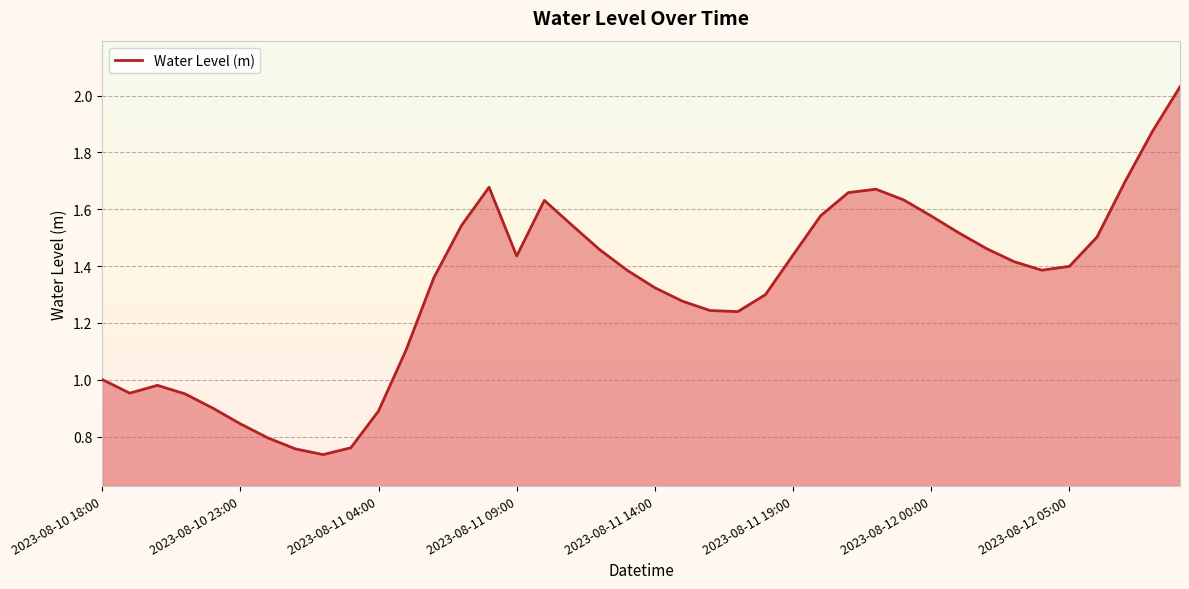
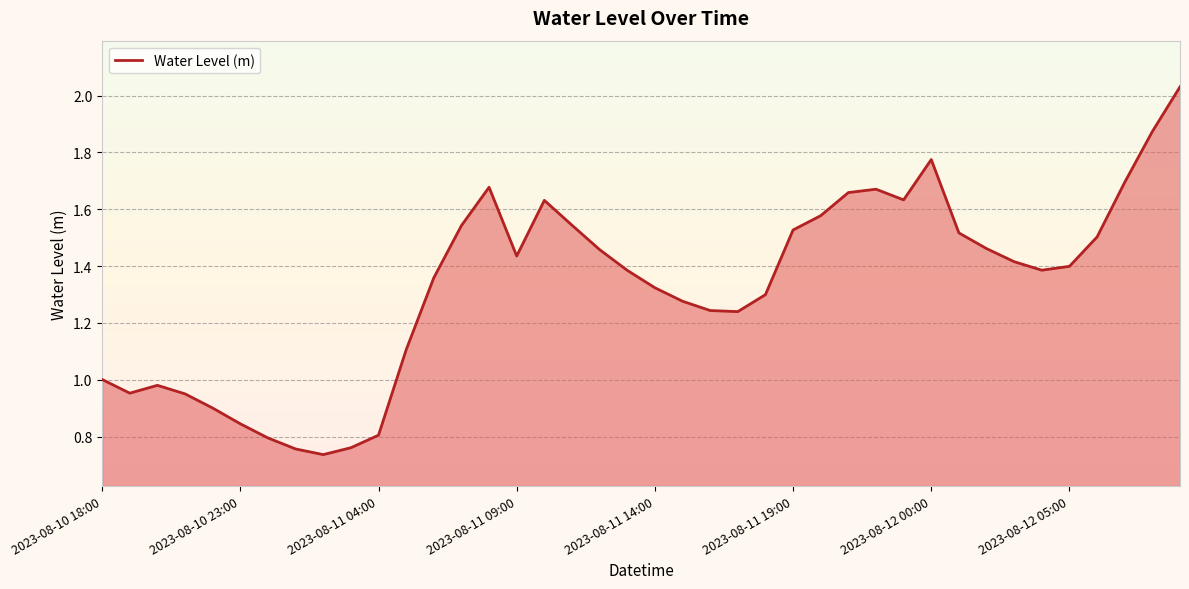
  {
    "2023-08-10 18:00": 1.00,
    "2023-08-10 23:00": 0.85,
-   "2023-08-11 04:00": 0.89,
+   "2023-08-11 04:00": 0.81,
    "2023-08-11 09:00": 1.44,
    "2023-08-11 14:00": 1.32,
-   "2023-08-11 19:00": 1.44,
-   "2023-08-12 00:00": 1.58,
+   "2023-08-11 19:00": 1.53,
+   "2023-08-12 00:00": 1.77,
    "2023-08-12 05:00": 1.40
  }
